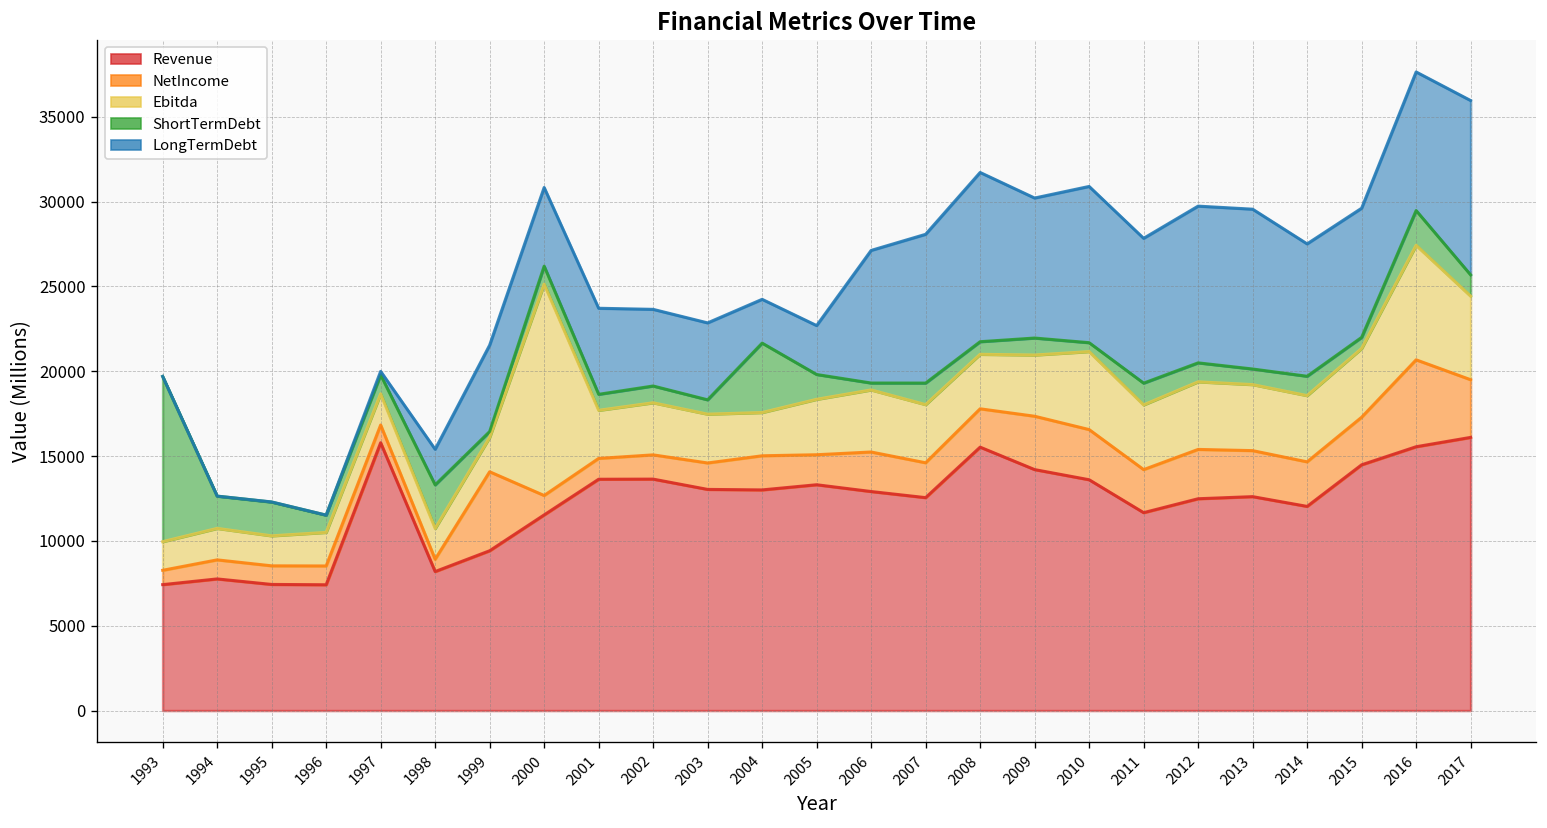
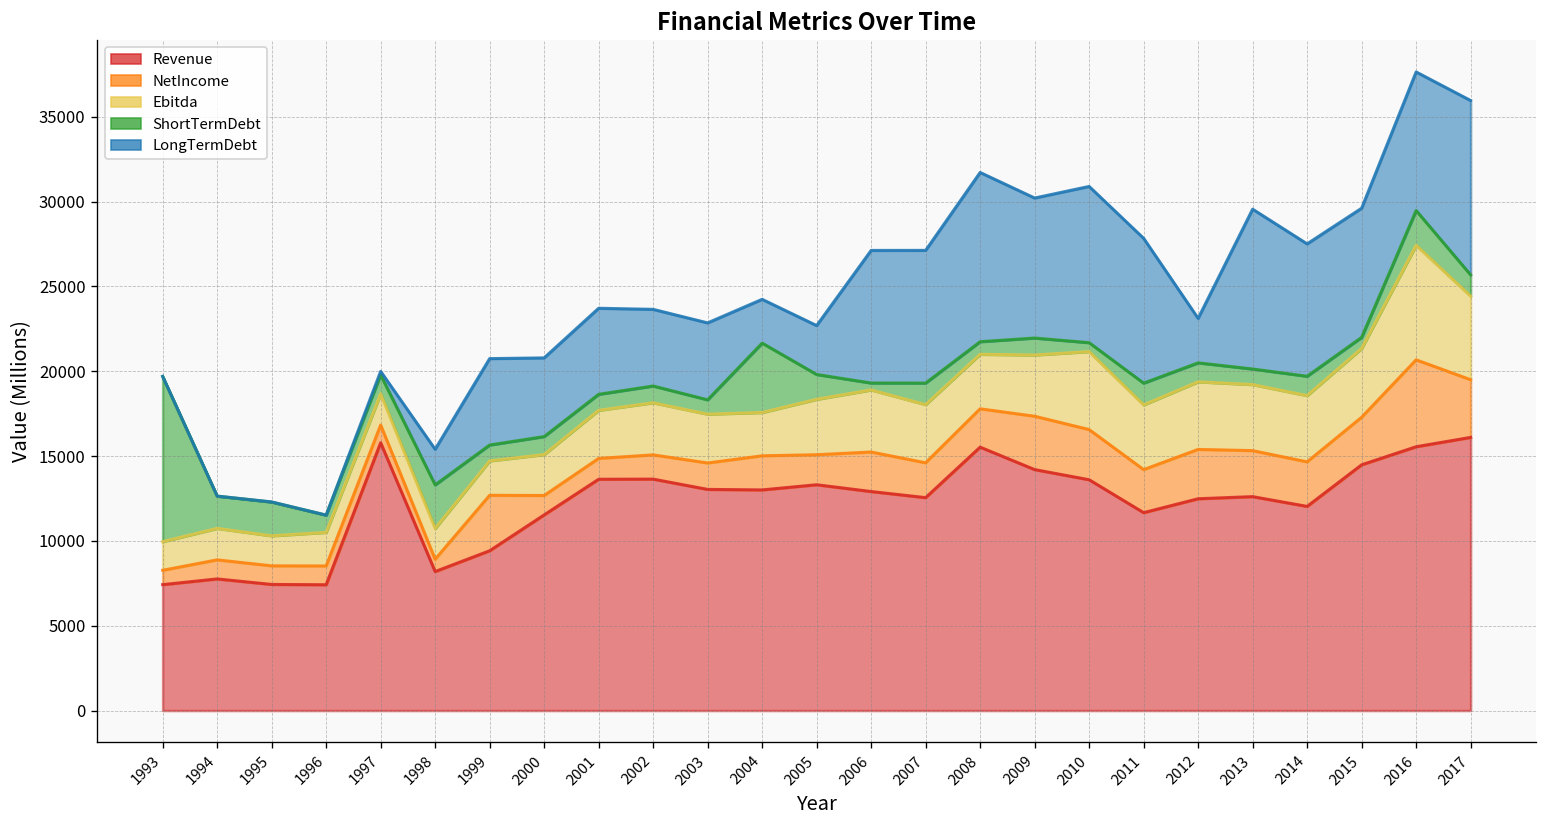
  {
    "Revenue": {
      "1993": 7400,
      "1994": 7800,
      "1995": 7400,
      "1996": 7400,
      "1997": 15800,
      "1998": 8200,
      "1999": 9400,
      "2000": 11500,
      "2001": 13600,
      "2002": 13600,
      "2003": 13000,
      "2004": 13000,
      "2005": 13300,
      "2006": 12900,
      "2007": 12600,
      "2008": 15500,
      "2009": 14200,
      "2010": 13600,
      "2011": 11700,
      "2012": 12500,
      "2013": 12600,
      "2014": 12000,
      "2015": 14500,
      "2016": 15600,
      "2017": 16100
    },
    "NetIncome": {
      "1993": 800,
      "1994": 1100,
      "1995": 1100,
      "1996": 1100,
      "1997": 1000,
      "1998": 700,
-     "1999": 4700,
+     "1999": 3300,
      "2000": 1100,
      "2001": 1200,
      "2002": 1400,
      "2003": 1600,
      "2004": 2000,
      "2005": 1800,
      "2006": 2300,
      "2007": 2100,
      "2008": 2300,
      "2009": 3100,
      "2010": 3000,
      "2011": 2500,
      "2012": 2900,
      "2013": 2700,
      "2014": 2600,
      "2015": 2800,
      "2016": 5100,
      "2017": 3400
    },
    "Ebitda": {
      "1993": 1700,
      "1994": 1900,
      "1995": 1800,
      "1996": 2000,
      "1997": 1800,
      "1998": 1800,
      "1999": 2000,
-     "2000": 12500,
+     "2000": 2400,
      "2001": 2800,
      "2002": 3100,
      "2003": 2900,
      "2004": 2500,
      "2005": 3300,
      "2006": 3700,
      "2007": 3400,
      "2008": 3200,
      "2009": 3600,
      "2010": 4600,
      "2011": 3800,
      "2012": 4000,
      "2013": 3900,
      "2014": 3900,
      "2015": 4100,
      "2016": 6800,
      "2017": 4900
    },
    "ShortTermDebt": {
      "1997": 1100,
      "1998": 2600,
-     "1999": 300,
+     "1999": 900,
      "2000": 1100,
      "2001": 900,
      "2002": 1000,
      "2003": 800,
      "2004": 4100,
      "2005": 1500,
      "2006": 400,
      "2007": 1300,
      "2008": 700,
      "2009": 1000,
      "2010": 500,
      "2011": 1300,
      "2012": 1100,
      "2013": 900,
      "2014": 1100,
      "2015": 700,
      "2016": 2000,
      "2017": 1300
    },
    "LongTermDebt": {
      "1997": 200,
      "1998": 2100,
      "1999": 5100,
      "2000": 4600,
      "2001": 5100,
      "2002": 4500,
      "2003": 4500,
      "2004": 2600,
      "2005": 2900,
      "2006": 7800,
-     "2007": 8800,
+     "2007": 7800,
      "2008": 10000,
      "2009": 8300,
      "2010": 9200,
      "2011": 8500,
-     "2012": 9200,
+     "2012": 2600,
      "2013": 9400,
      "2014": 7800,
      "2015": 7600,
      "2016": 8200,
      "2017": 10300
    }
  }
